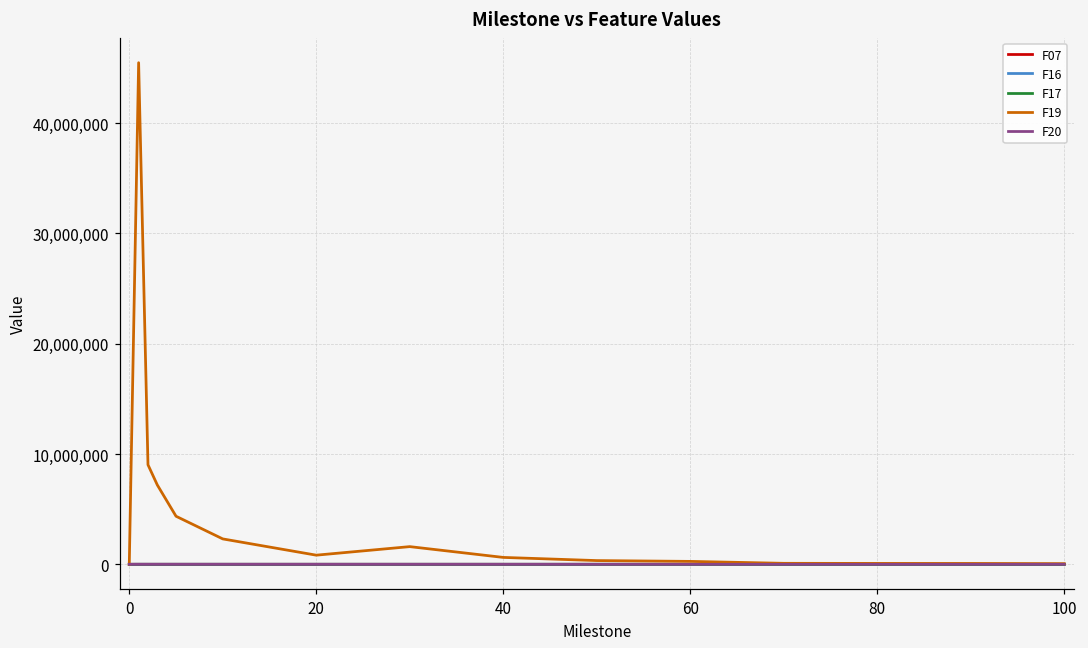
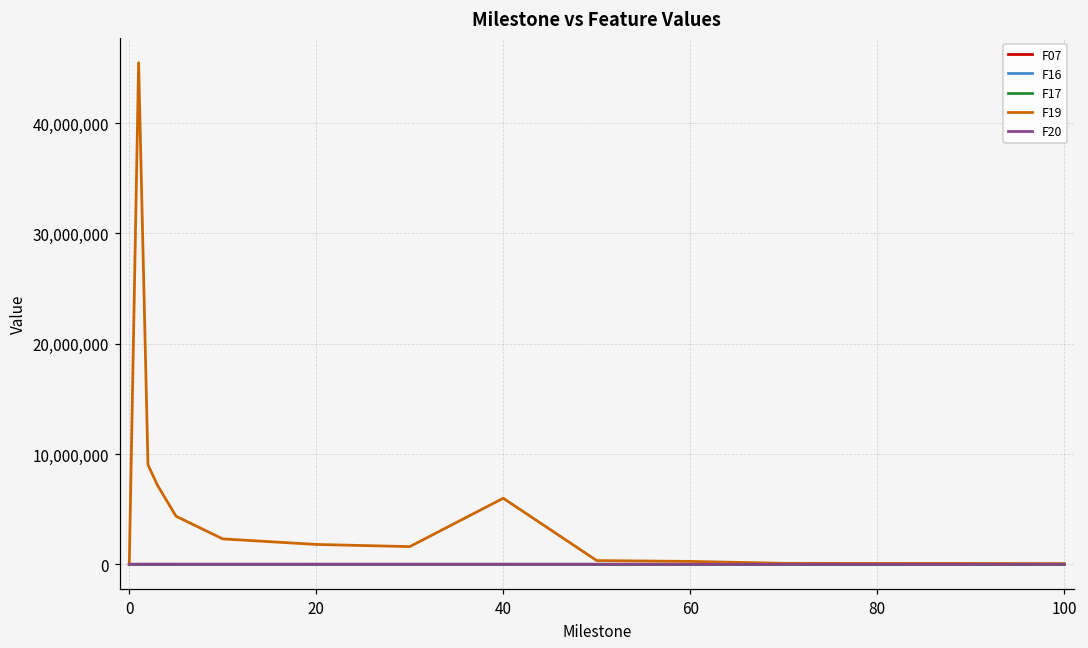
  {
    "F20": {
      "20": "0",
      "40": "0",
      "60": "0"
    },
    "F19": {
-     "20": "800,000",
-     "40": "600,000",
+     "20": "1,800,000",
+     "40": "6,000,000",
      "60": "300,000"
    }
  }
